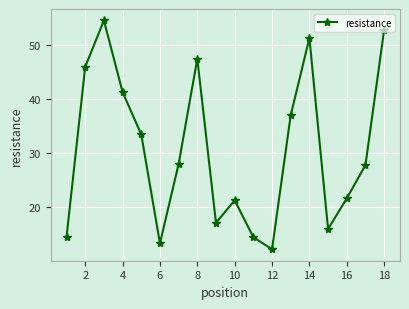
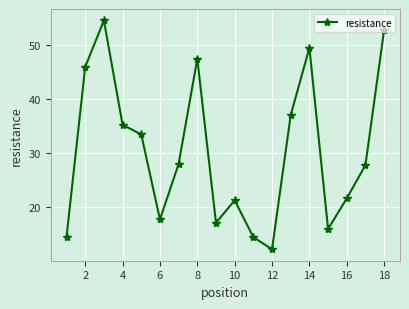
  {
    "2": 46,
-   "4": 41,
-   "6": 13,
+   "4": 35,
+   "6": 18,
    "8": 47,
    "10": 21,
    "12": 12,
-   "14": 51,
+   "14": 49,
    "16": 22
  }
